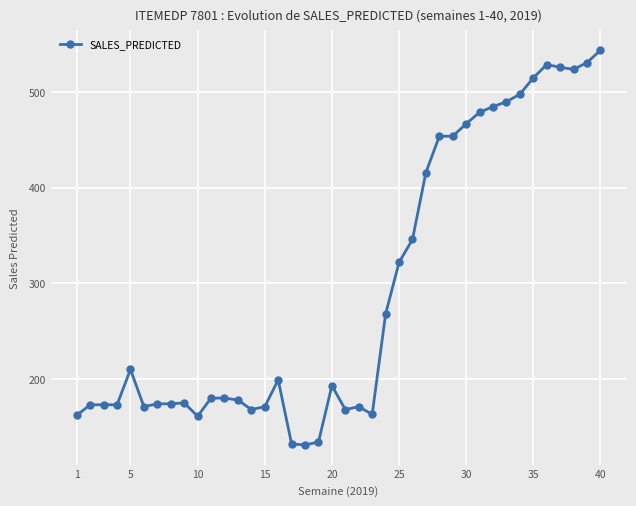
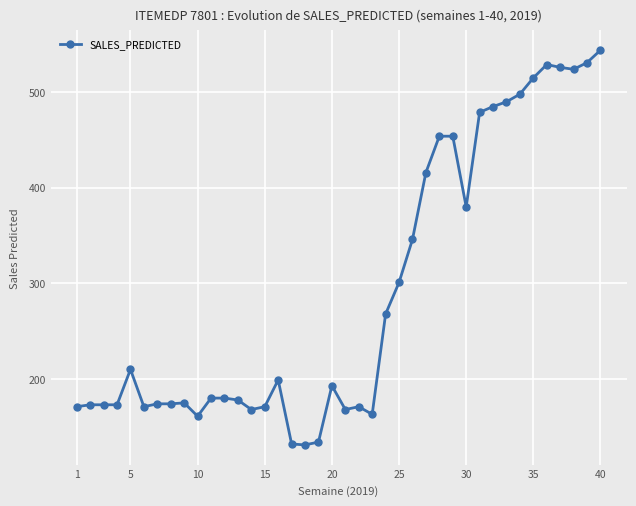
  {
-   "1": 160,
+   "1": 170,
    "5": 210,
    "10": 160,
    "15": 170,
    "20": 190,
-   "25": 320,
-   "30": 470,
+   "25": 300,
+   "30": 380,
    "35": 520,
    "40": 540
  }
